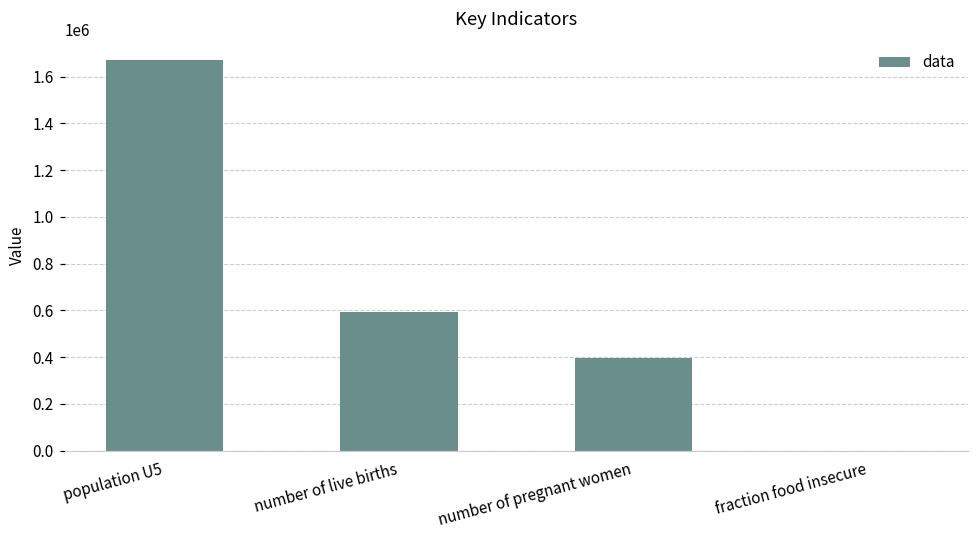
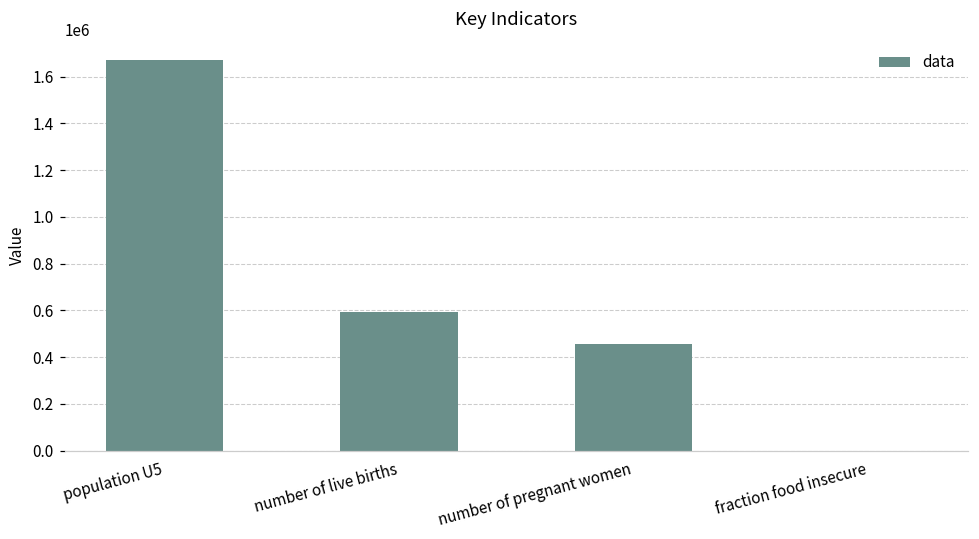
  {
    "population U5": 1670000,
    "number of live births": 590000,
-   "number of pregnant women": 390000
+   "number of pregnant women": 460000
  }
